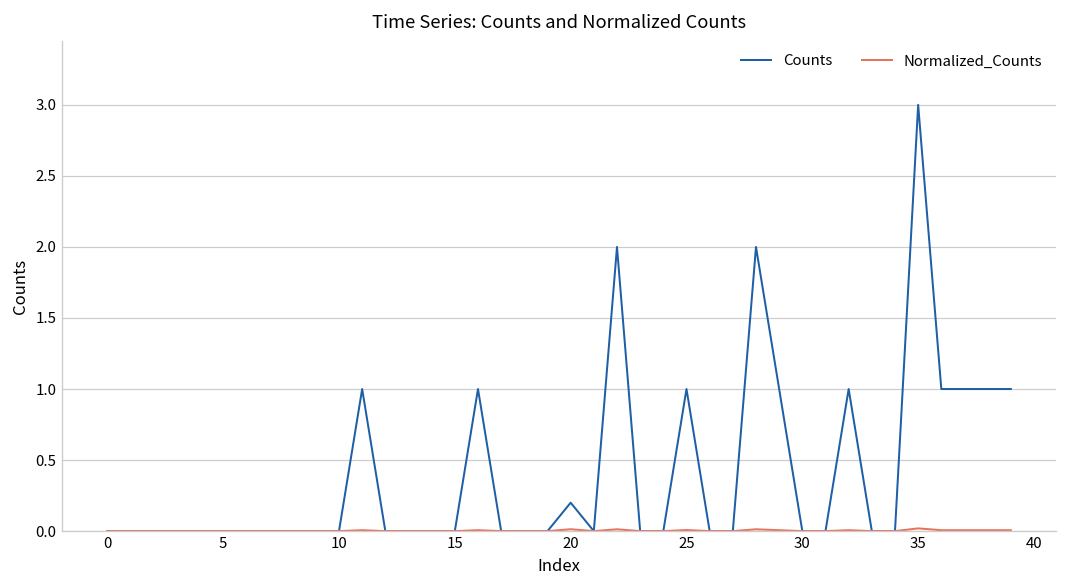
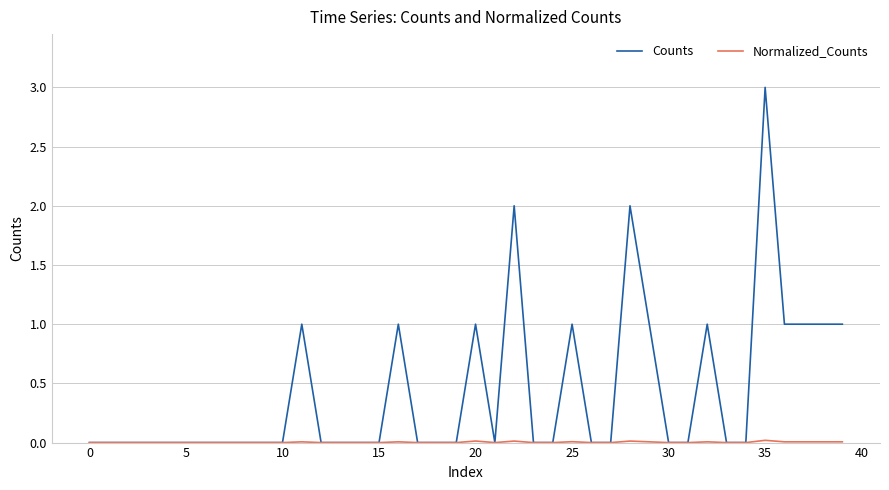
  {
    "Counts": {
-     "20": 0.2,
+     "20": 1.0,
      "25": 1.0,
      "35": 3.0
    },
    "Normalized_Counts": {
      "20": 0.0,
      "25": 0.0,
      "35": 0.0
    }
  }
